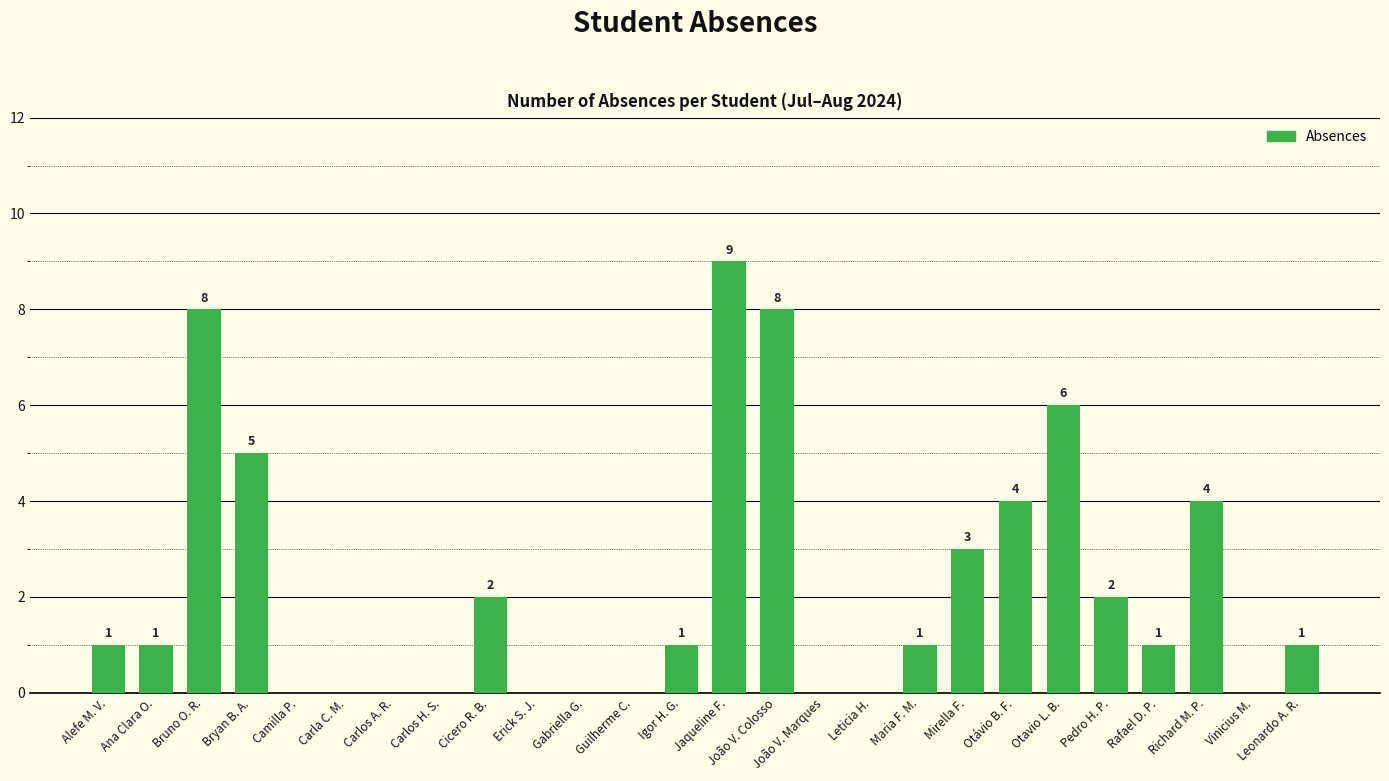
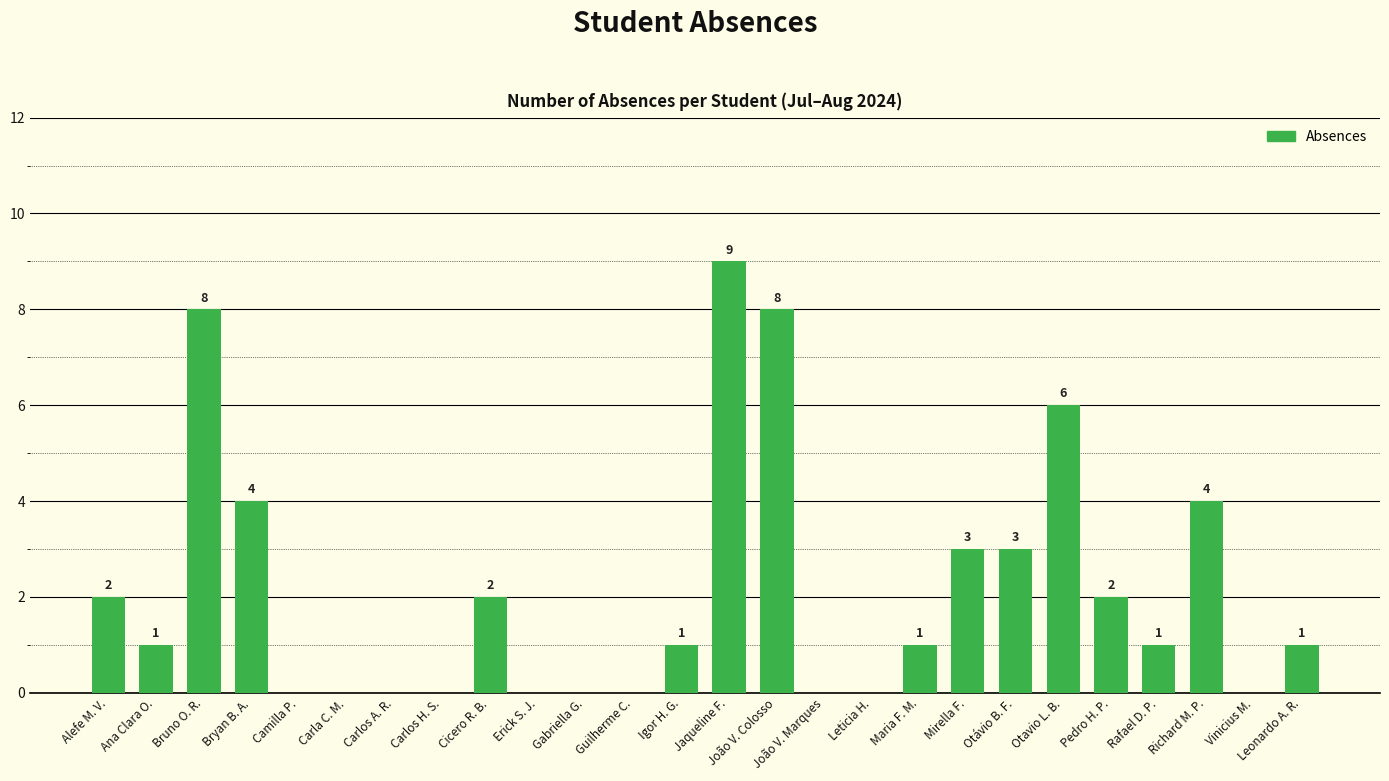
  {
-   "Alefe M. V.": 1,
+   "Alefe M. V.": 2,
    "Ana Clara O.": 1,
    "Bruno O. R.": 8,
-   "Bryan B. A.": 5,
+   "Bryan B. A.": 4,
    "Cicero R. B.": 2,
    "Igor H. G.": 1,
    "Jaqueline F.": 9,
    "João V. Colosso": 8,
    "Maria F. M.": 1,
    "Mirella F.": 3,
-   "Otávio B. F.": 4,
+   "Otávio B. F.": 3,
    "Otavio L. B.": 6,
    "Pedro H. P.": 2,
    "Rafael D. P.": 1,
    "Richard M. P.": 4,
    "Leonardo A. R.": 1
  }
